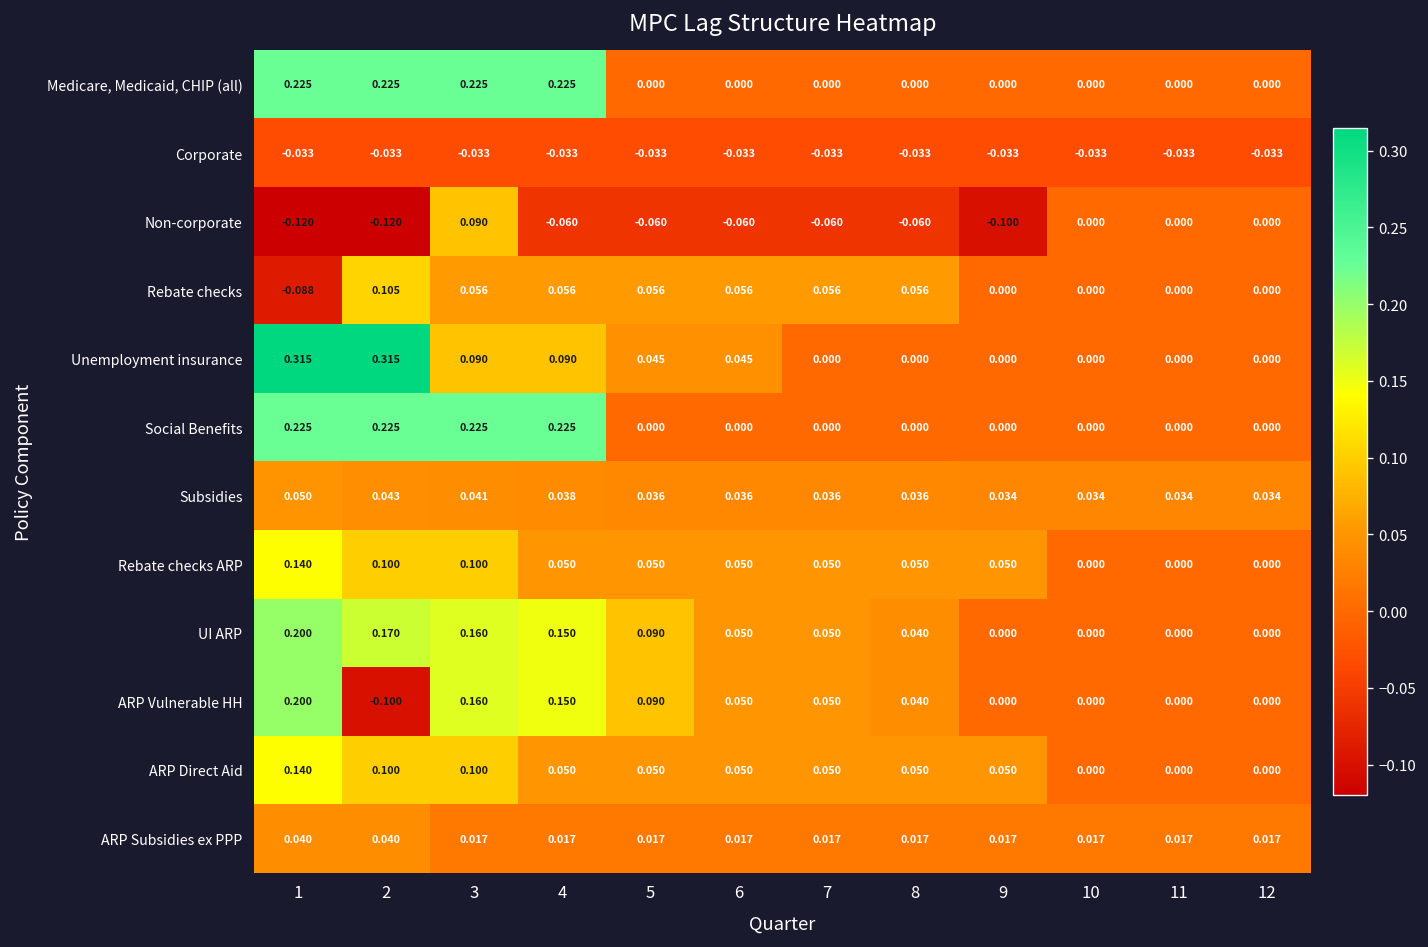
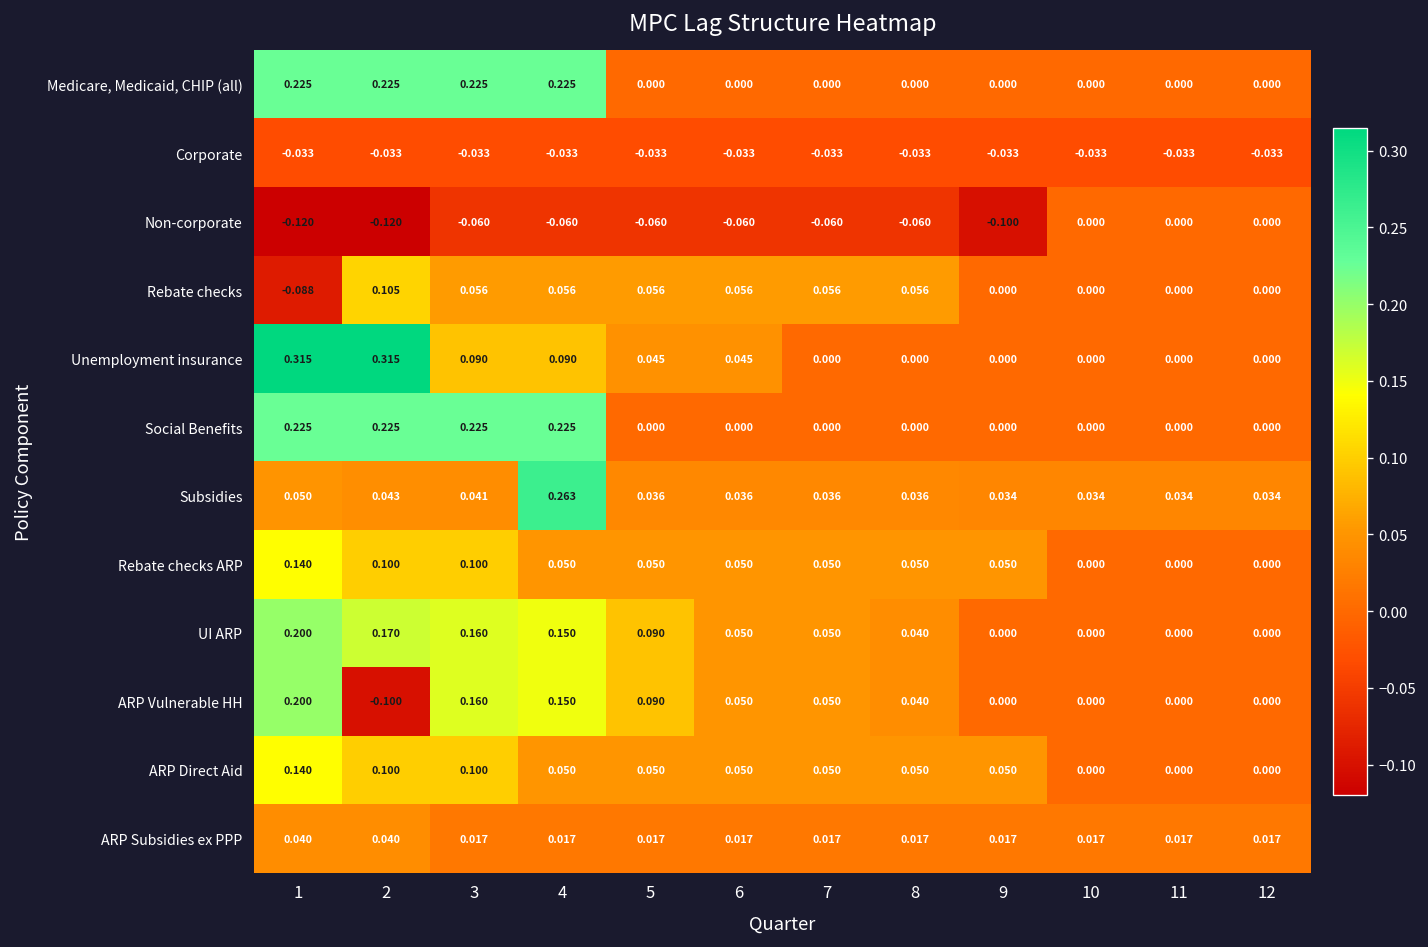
  {
    "Medicare, Medicaid, CHIP (all)": {
      "1": 0.225,
      "2": 0.225,
      "3": 0.225,
      "4": 0.225,
      "5": 0.000,
      "6": 0.000,
      "7": 0.000,
      "8": 0.000,
      "9": 0.000,
      "10": 0.000,
      "11": 0.000,
      "12": 0.000
    },
    "Corporate": {
      "1": -0.033,
      "2": -0.033,
      "3": -0.033,
      "4": -0.033,
      "5": -0.033,
      "6": -0.033,
      "7": -0.033,
      "8": -0.033,
      "9": -0.033,
      "10": -0.033,
      "11": -0.033,
      "12": -0.033
    },
    "Non-corporate": {
      "1": -0.120,
      "2": -0.120,
-     "3": 0.090,
+     "3": -0.060,
      "4": -0.060,
      "5": -0.060,
      "6": -0.060,
      "7": -0.060,
      "8": -0.060,
      "9": -0.100,
      "10": 0.000,
      "11": 0.000,
      "12": 0.000
    },
    "Rebate checks": {
      "1": -0.088,
      "2": 0.105,
      "3": 0.056,
      "4": 0.056,
      "5": 0.056,
      "6": 0.056,
      "7": 0.056,
      "8": 0.056,
      "9": 0.000,
      "10": 0.000,
      "11": 0.000,
      "12": 0.000
    },
    "Unemployment insurance": {
      "1": 0.315,
      "2": 0.315,
      "3": 0.090,
      "4": 0.090,
      "5": 0.045,
      "6": 0.045,
      "7": 0.000,
      "8": 0.000,
      "9": 0.000,
      "10": 0.000,
      "11": 0.000,
      "12": 0.000
    },
    "Social Benefits": {
      "1": 0.225,
      "2": 0.225,
      "3": 0.225,
      "4": 0.225,
      "5": 0.000,
      "6": 0.000,
      "7": 0.000,
      "8": 0.000,
      "9": 0.000,
      "10": 0.000,
      "11": 0.000,
      "12": 0.000
    },
    "Subsidies": {
      "1": 0.050,
      "2": 0.043,
      "3": 0.041,
-     "4": 0.038,
+     "4": 0.263,
      "5": 0.036,
      "6": 0.036,
      "7": 0.036,
      "8": 0.036,
      "9": 0.034,
      "10": 0.034,
      "11": 0.034,
      "12": 0.034
    },
    "Rebate checks ARP": {
      "1": 0.140,
      "2": 0.100,
      "3": 0.100,
      "4": 0.050,
      "5": 0.050,
      "6": 0.050,
      "7": 0.050,
      "8": 0.050,
      "9": 0.050,
      "10": 0.000,
      "11": 0.000,
      "12": 0.000
    },
    "UI ARP": {
      "1": 0.200,
      "2": 0.170,
      "3": 0.160,
      "4": 0.150,
      "5": 0.090,
      "6": 0.050,
      "7": 0.050,
      "8": 0.040,
      "9": 0.000,
      "10": 0.000,
      "11": 0.000,
      "12": 0.000
    },
    "ARP Vulnerable HH": {
      "1": 0.200,
      "2": -0.100,
      "3": 0.160,
      "4": 0.150,
      "5": 0.090,
      "6": 0.050,
      "7": 0.050,
      "8": 0.040,
      "9": 0.000,
      "10": 0.000,
      "11": 0.000,
      "12": 0.000
    },
    "ARP Direct Aid": {
      "1": 0.140,
      "2": 0.100,
      "3": 0.100,
      "4": 0.050,
      "5": 0.050,
      "6": 0.050,
      "7": 0.050,
      "8": 0.050,
      "9": 0.050,
      "10": 0.000,
      "11": 0.000,
      "12": 0.000
    },
    "ARP Subsidies ex PPP": {
      "1": 0.040,
      "2": 0.040,
      "3": 0.017,
      "4": 0.017,
      "5": 0.017,
      "6": 0.017,
      "7": 0.017,
      "8": 0.017,
      "9": 0.017,
      "10": 0.017,
      "11": 0.017,
      "12": 0.017
    }
  }
